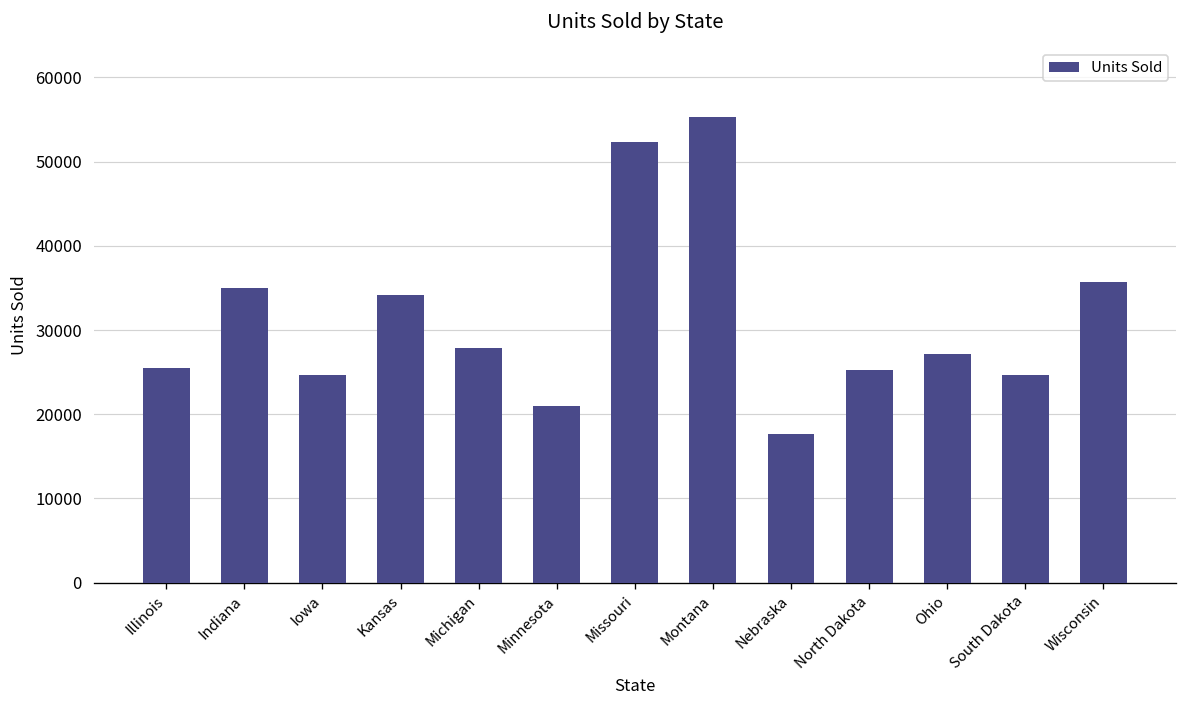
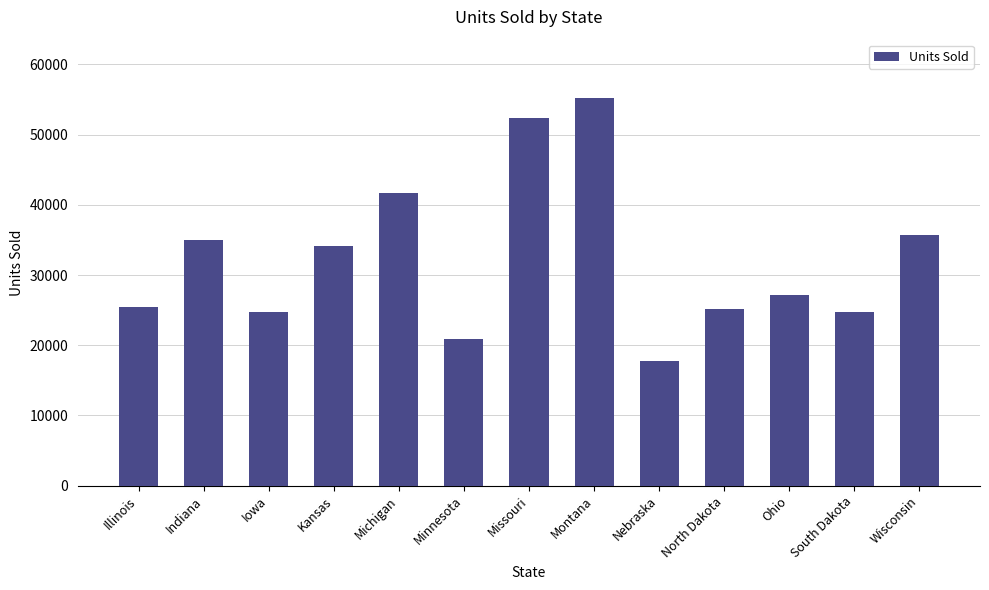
  {
    "Illinois": 25000,
    "Indiana": 35000,
    "Iowa": 25000,
    "Kansas": 34000,
-   "Michigan": 28000,
+   "Michigan": 42000,
    "Minnesota": 21000,
    "Missouri": 52000,
    "Montana": 55000,
    "Nebraska": 18000,
    "North Dakota": 25000,
    "Ohio": 27000,
    "South Dakota": 25000,
    "Wisconsin": 36000
  }
